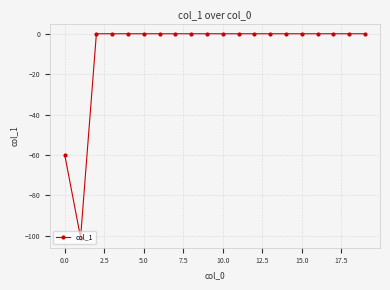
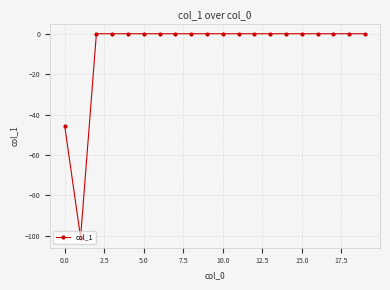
  {
-   "0.0": -60,
+   "0.0": -46,
    "5.0": 0,
    "10.0": 0,
    "15.0": 0
  }
